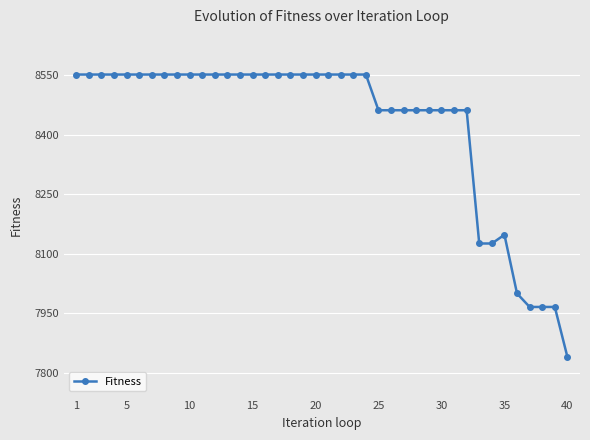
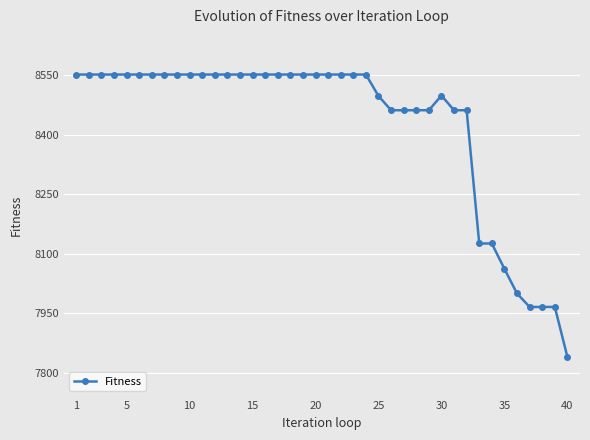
  {
    "1": 8550,
    "5": 8550,
    "10": 8550,
    "15": 8550,
    "20": 8550,
-   "25": 8460,
-   "30": 8460,
-   "35": 8150,
+   "25": 8500,
+   "30": 8500,
+   "35": 8060,
    "40": 7840
  }
